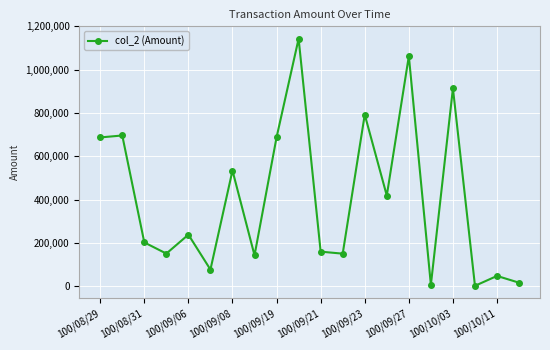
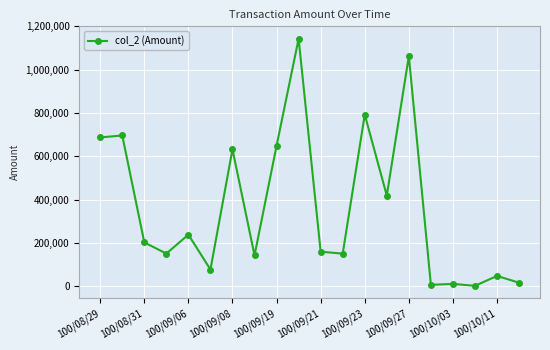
  {
    "100/08/29": "690,000",
    "100/08/31": "200,000",
    "100/09/06": "240,000",
-   "100/09/08": "530,000",
-   "100/09/19": "690,000",
+   "100/09/08": "630,000",
+   "100/09/19": "650,000",
    "100/09/21": "160,000",
    "100/09/23": "790,000",
    "100/09/27": "1,060,000",
-   "100/10/03": "910,000",
+   "100/10/03": "10,000",
    "100/10/11": "50,000"
  }
